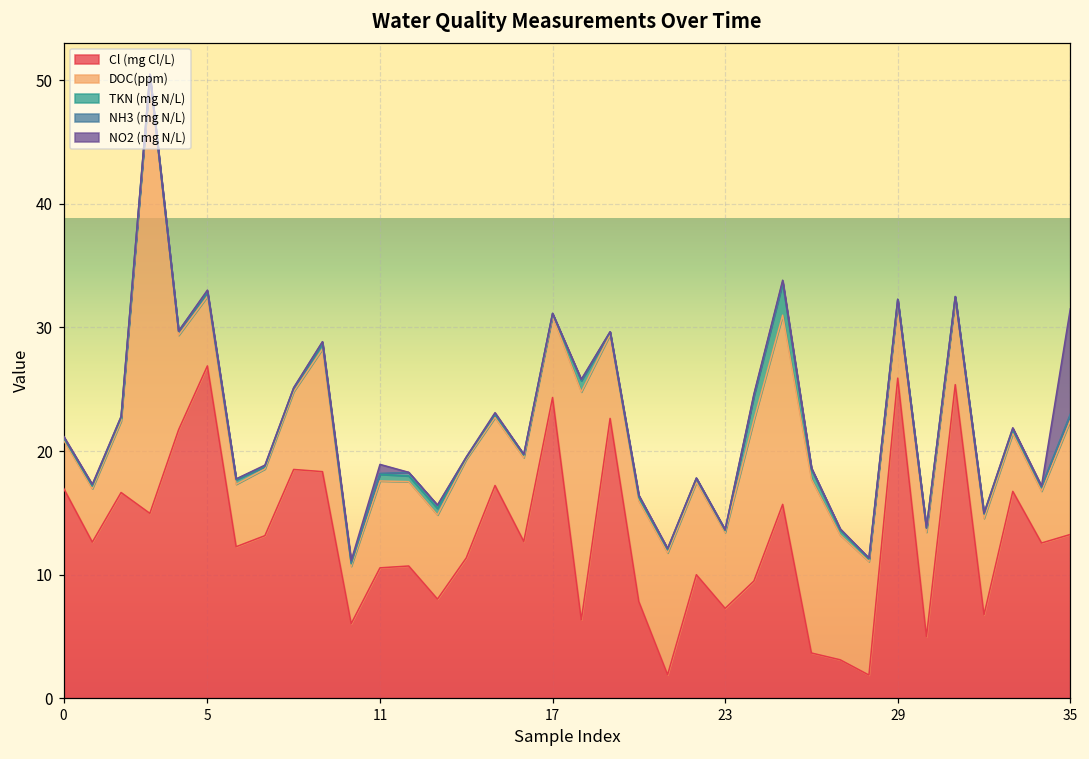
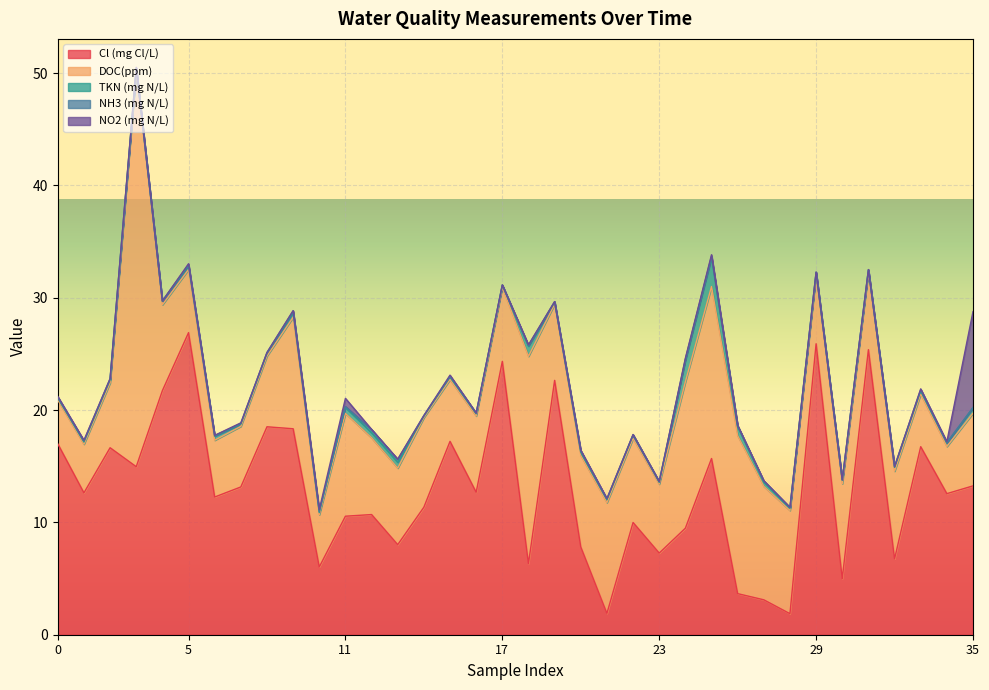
  {
    "Cl (mg Cl/L)": {
      "0": 17.0,
      "5": 26.9,
      "11": 10.6,
      "17": 24.3,
      "23": 7.3,
      "29": 25.9,
      "35": 13.3
    },
    "DOC(ppm)": {
      "5": 5.6,
-     "11": 7.0,
-     "35": 9.2
+     "11": 9.2,
+     "35": 6.5
    },
    "NO2 (mg N/L)": {
      "11": 0.7,
      "35": 8.5
    }
  }
